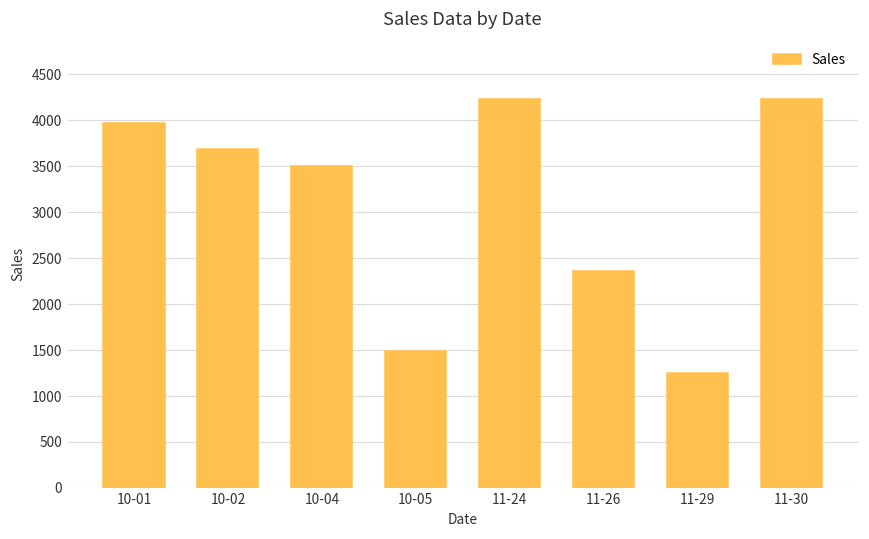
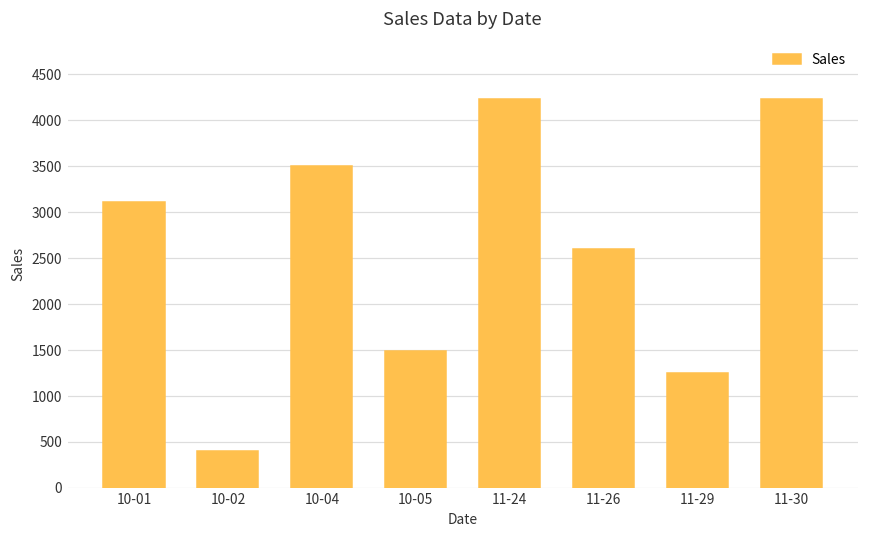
  {
-   "10-01": 4000,
-   "10-02": 3700,
+   "10-01": 3100,
+   "10-02": 400,
    "10-04": 3500,
    "10-05": 1500,
    "11-24": 4200,
-   "11-26": 2400,
+   "11-26": 2600,
    "11-29": 1300,
    "11-30": 4200
  }
